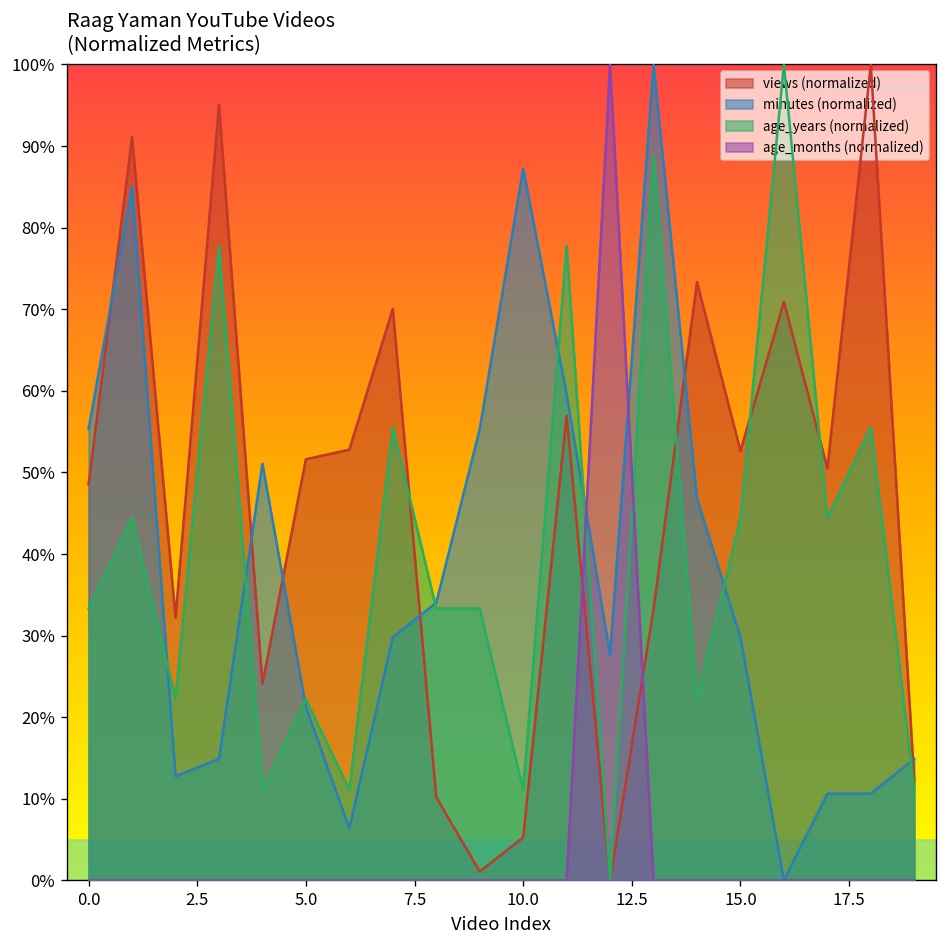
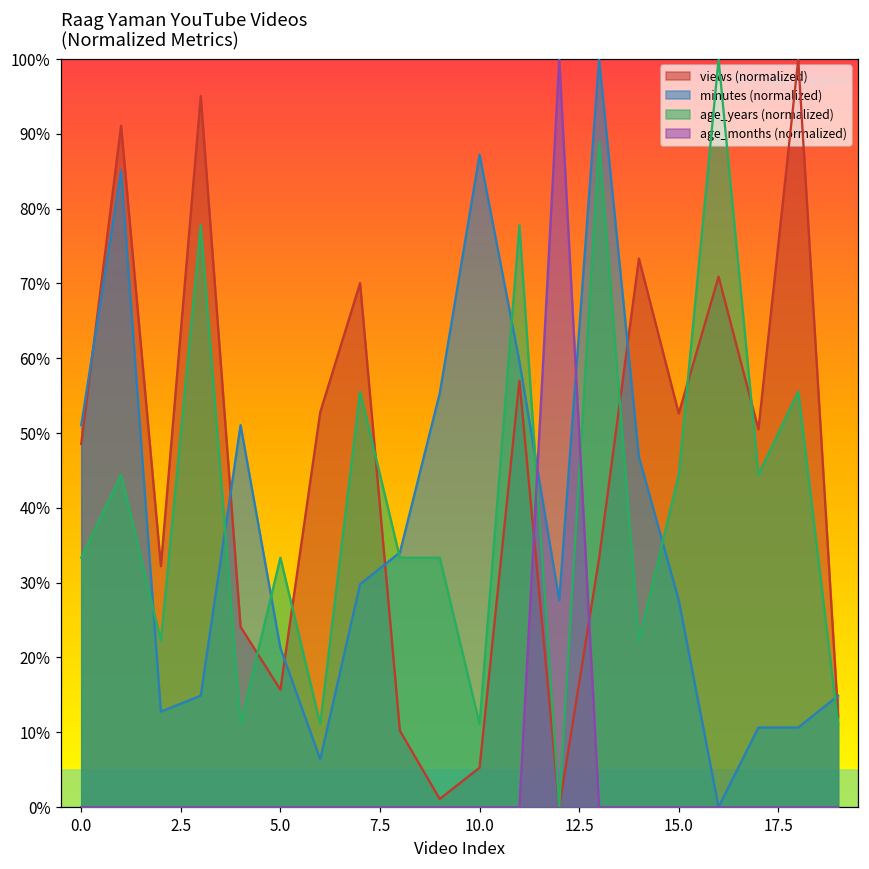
  {
    "views (normalized)": {
      "0.0": "49%",
-     "5.0": "52%",
+     "5.0": "16%",
      "10.0": "5%",
      "15.0": "53%"
    },
    "minutes (normalized)": {
-     "0.0": "55%",
+     "0.0": "51%",
      "5.0": "21%",
      "10.0": "87%",
-     "15.0": "30%"
+     "15.0": "28%"
    },
    "age_years (normalized)": {
      "0.0": "33%",
-     "5.0": "22%",
+     "5.0": "33%",
      "10.0": "11%",
      "15.0": "44%"
    }
  }
